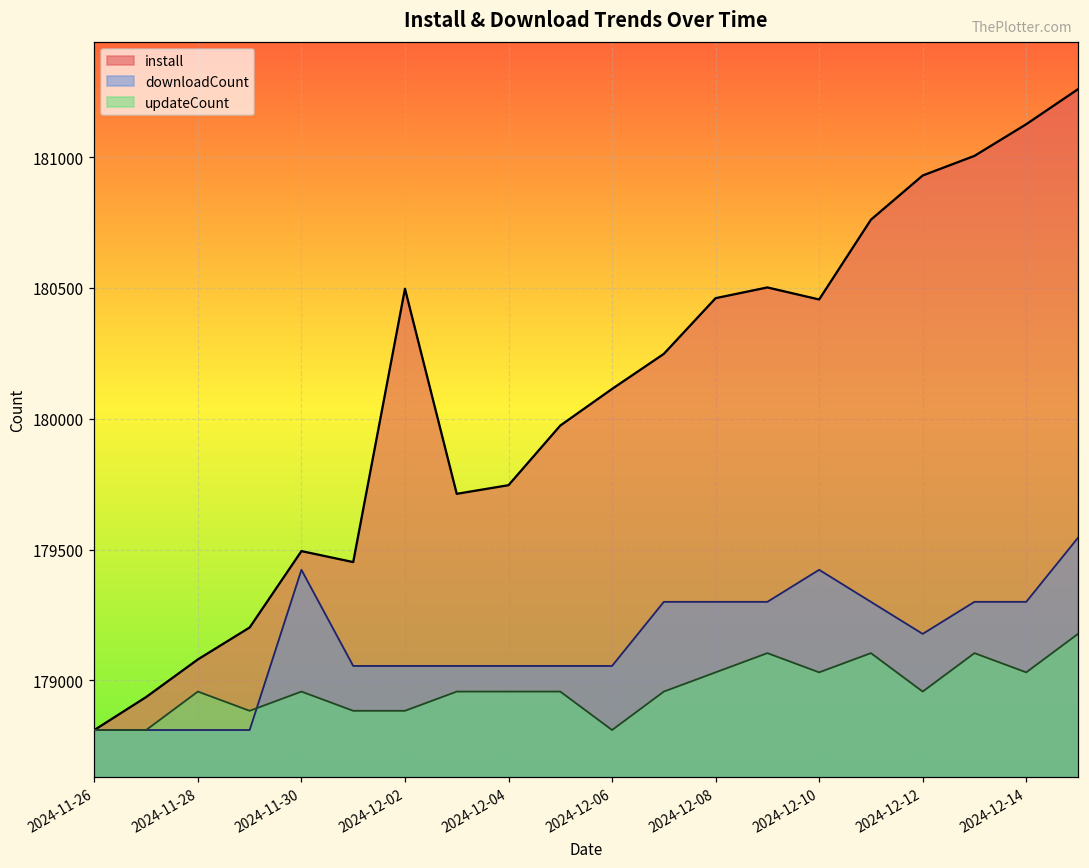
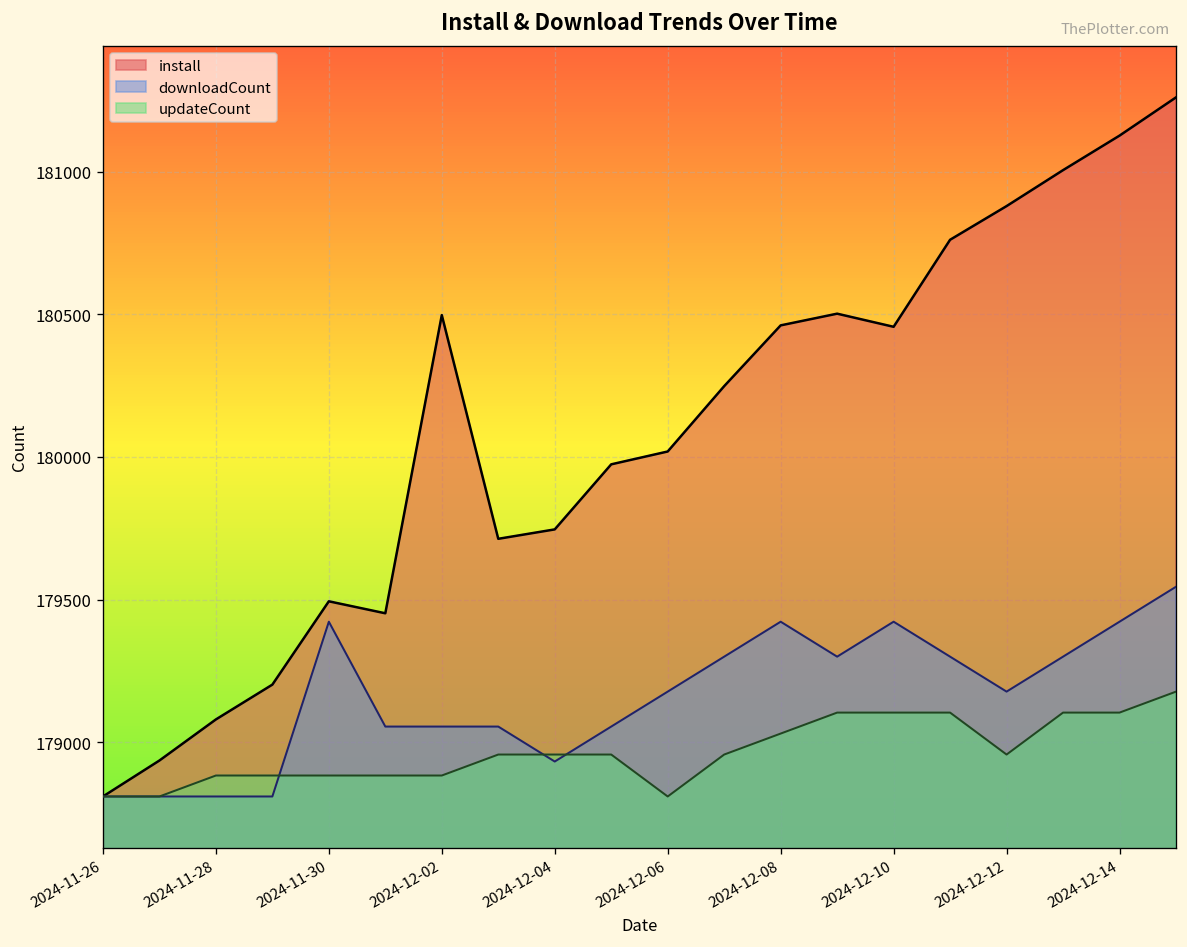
  {
    "install": {
      "2024-11-28": 179080,
      "2024-11-30": 179490,
      "2024-12-02": 180500,
      "2024-12-04": 179750,
-     "2024-12-06": 180110,
+     "2024-12-06": 180020,
      "2024-12-08": 180460,
      "2024-12-10": 180460,
-     "2024-12-12": 180930,
+     "2024-12-12": 180880,
      "2024-12-14": 181130
    },
    "downloadCount": {
      "2024-11-28": 178810,
      "2024-11-30": 179420,
      "2024-12-02": 179050,
-     "2024-12-04": 179050,
-     "2024-12-06": 179050,
-     "2024-12-08": 179300,
+     "2024-12-04": 178930,
+     "2024-12-06": 179180,
+     "2024-12-08": 179420,
      "2024-12-10": 179420,
      "2024-12-12": 179180,
-     "2024-12-14": 179300
+     "2024-12-14": 179420
    },
    "updateCount": {
-     "2024-11-28": 178960,
-     "2024-11-30": 178960,
+     "2024-11-28": 178880,
+     "2024-11-30": 178880,
      "2024-12-02": 178880,
      "2024-12-04": 178960,
      "2024-12-06": 178810,
      "2024-12-08": 179030,
-     "2024-12-10": 179030,
+     "2024-12-10": 179100,
      "2024-12-12": 178960,
-     "2024-12-14": 179030
+     "2024-12-14": 179100
    }
  }
